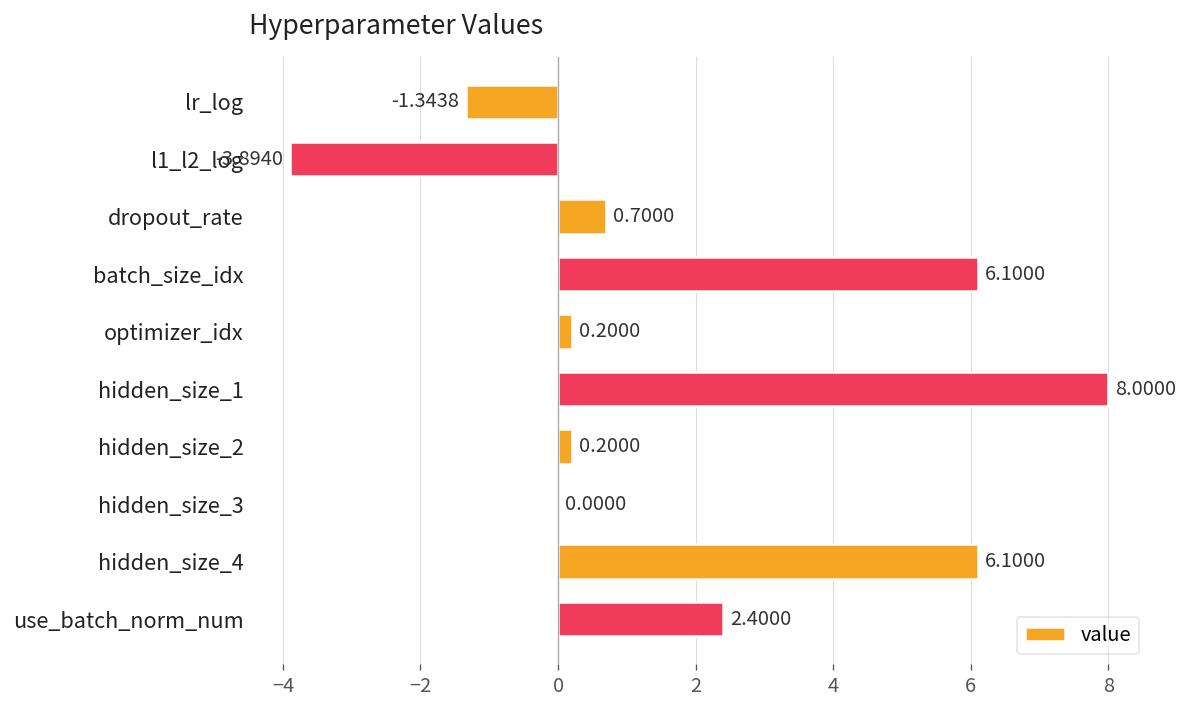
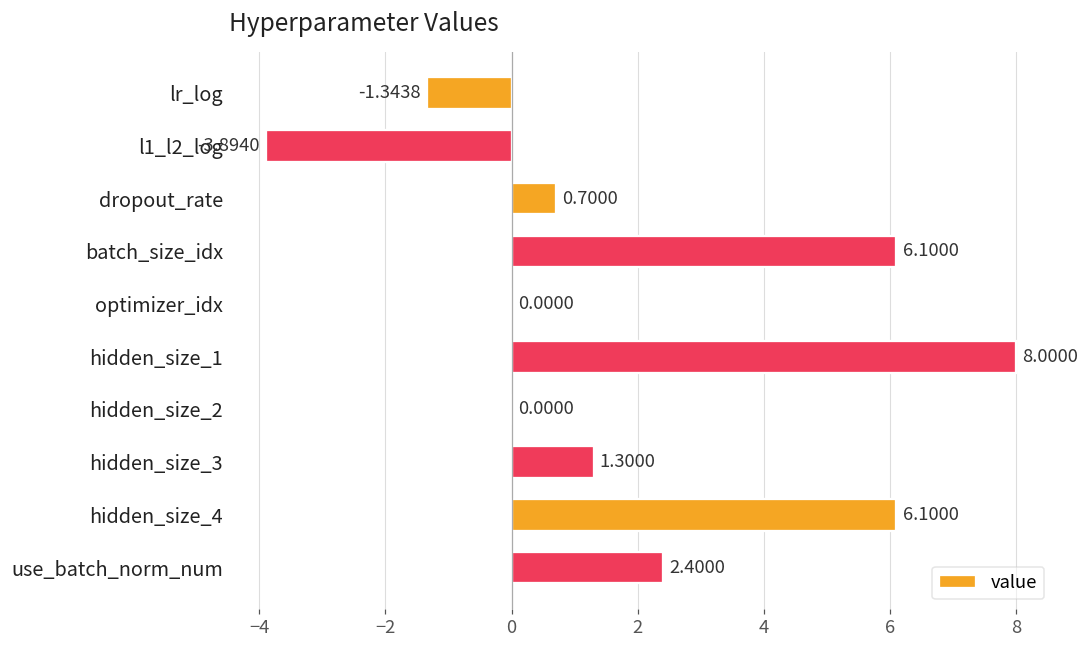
  {
    "lr_log": -1.3438,
    "l1_l2_log": -3.8940,
    "dropout_rate": 0.7000,
    "batch_size_idx": 6.1000,
-   "optimizer_idx": 0.2000,
+   "optimizer_idx": 0.0000,
    "hidden_size_1": 8.0000,
-   "hidden_size_2": 0.2000,
-   "hidden_size_3": 0.0000,
+   "hidden_size_2": 0.0000,
+   "hidden_size_3": 1.3000,
    "hidden_size_4": 6.1000,
    "use_batch_norm_num": 2.4000
  }
